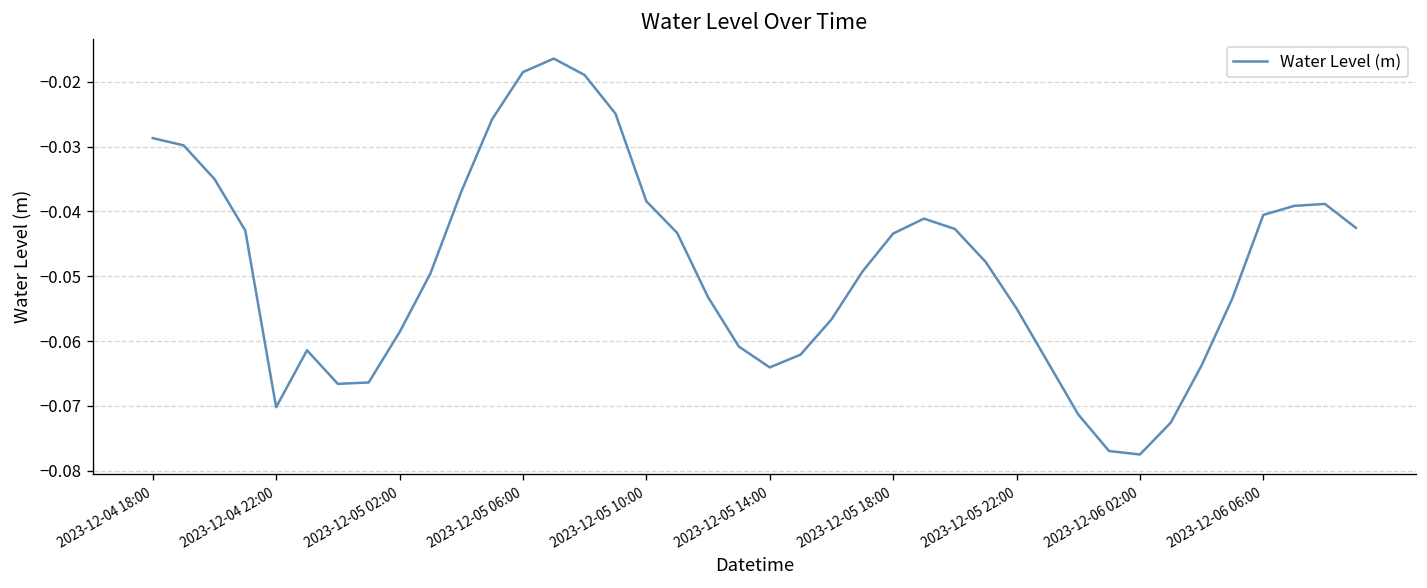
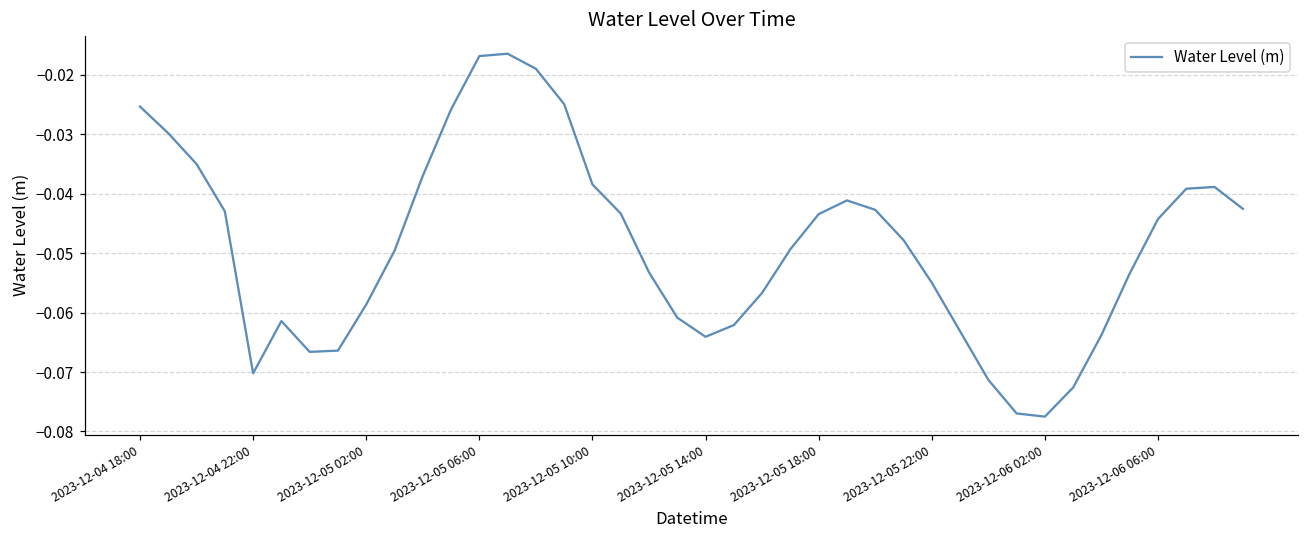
  {
-   "2023-12-04 18:00": -0.029,
+   "2023-12-04 18:00": -0.025,
    "2023-12-04 22:00": -0.070,
    "2023-12-05 02:00": -0.059,
-   "2023-12-05 06:00": -0.019,
+   "2023-12-05 06:00": -0.017,
    "2023-12-05 10:00": -0.038,
    "2023-12-05 14:00": -0.064,
    "2023-12-05 18:00": -0.043,
    "2023-12-05 22:00": -0.055,
    "2023-12-06 02:00": -0.078,
-   "2023-12-06 06:00": -0.041
+   "2023-12-06 06:00": -0.044
  }
